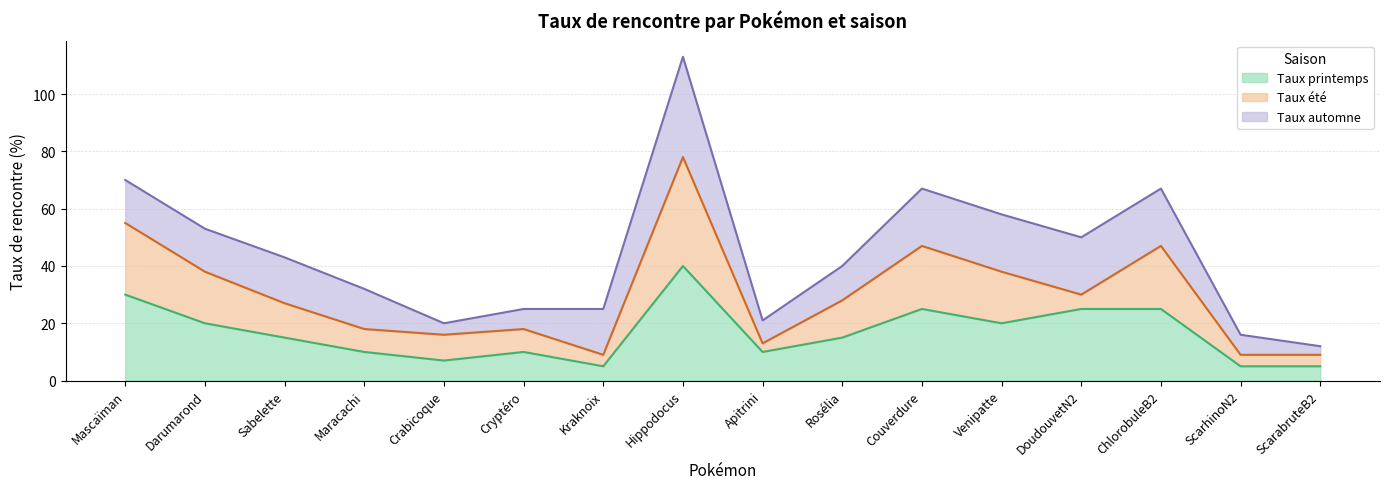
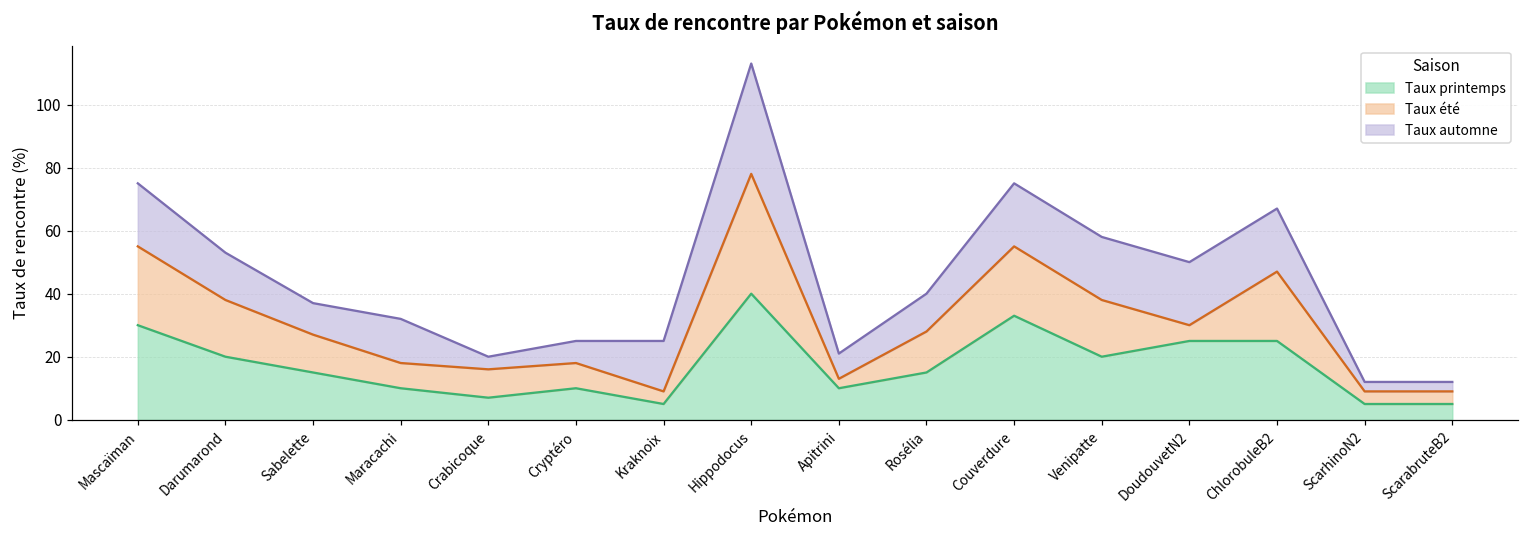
  {
    "Taux printemps": {
      "Mascaïman": 30,
      "Darumarond": 20,
      "Sabelette": 15,
      "Maracachi": 10,
      "Crabicoque": 7,
      "Cryptéro": 10,
      "Kraknoix": 5,
      "Hippodocus": 40,
      "Apitrini": 10,
      "Rosélia": 15,
-     "Couverdure": 25,
+     "Couverdure": 33,
      "Venipatte": 20,
      "DoudouvetN2": 25,
      "ChlorobuleB2": 25,
      "ScarhinoN2": 5,
      "ScarabruteB2": 5
    },
    "Taux été": {
      "Mascaïman": 25,
      "Darumarond": 18,
      "Sabelette": 12,
      "Maracachi": 8,
      "Crabicoque": 9,
      "Cryptéro": 8,
      "Kraknoix": 4,
      "Hippodocus": 38,
      "Apitrini": 3,
      "Rosélia": 13,
      "Couverdure": 22,
      "Venipatte": 18,
      "DoudouvetN2": 5,
      "ChlorobuleB2": 22,
      "ScarhinoN2": 4,
      "ScarabruteB2": 4
    },
    "Taux automne": {
-     "Mascaïman": 15,
+     "Mascaïman": 20,
      "Darumarond": 15,
-     "Sabelette": 16,
+     "Sabelette": 10,
      "Maracachi": 14,
      "Crabicoque": 4,
      "Cryptéro": 7,
      "Kraknoix": 16,
      "Hippodocus": 35,
      "Apitrini": 8,
      "Rosélia": 12,
      "Couverdure": 20,
      "Venipatte": 20,
      "DoudouvetN2": 20,
      "ChlorobuleB2": 20,
-     "ScarhinoN2": 7,
+     "ScarhinoN2": 3,
      "ScarabruteB2": 3
    }
  }
